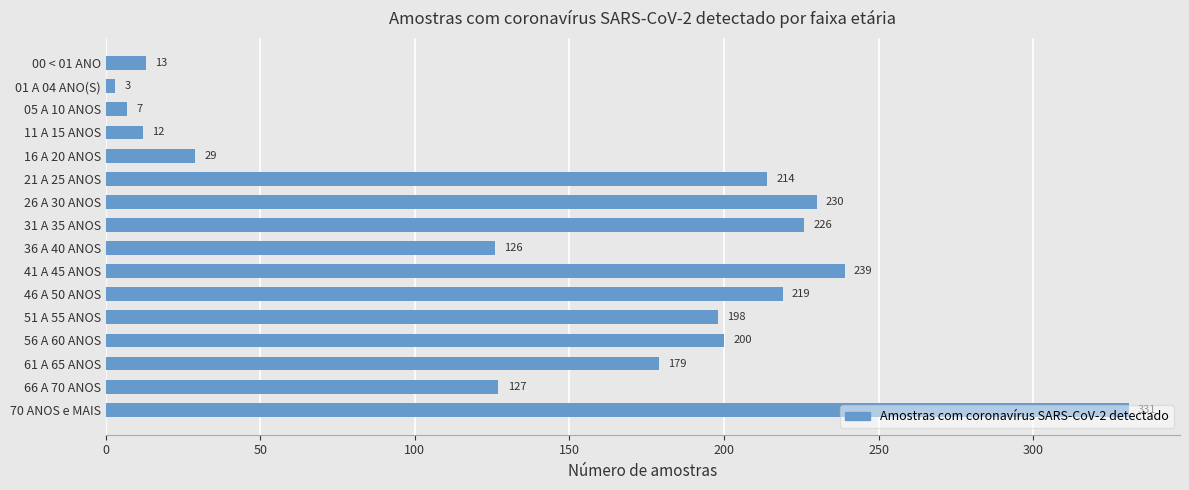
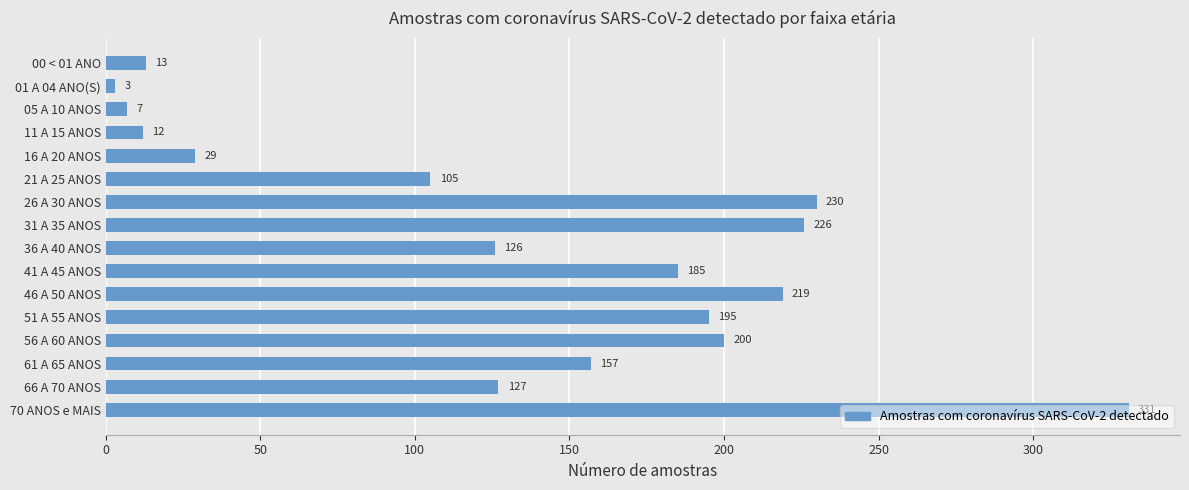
  {
    "00 < 01 ANO": 13,
    "01 A 04 ANO(S)": 3,
    "05 A 10 ANOS": 7,
    "11 A 15 ANOS": 12,
    "16 A 20 ANOS": 29,
-   "21 A 25 ANOS": 214,
+   "21 A 25 ANOS": 105,
    "26 A 30 ANOS": 230,
    "31 A 35 ANOS": 226,
    "36 A 40 ANOS": 126,
-   "41 A 45 ANOS": 239,
+   "41 A 45 ANOS": 185,
    "46 A 50 ANOS": 219,
-   "51 A 55 ANOS": 198,
+   "51 A 55 ANOS": 195,
    "56 A 60 ANOS": 200,
-   "61 A 65 ANOS": 179,
+   "61 A 65 ANOS": 157,
    "66 A 70 ANOS": 127
  }
